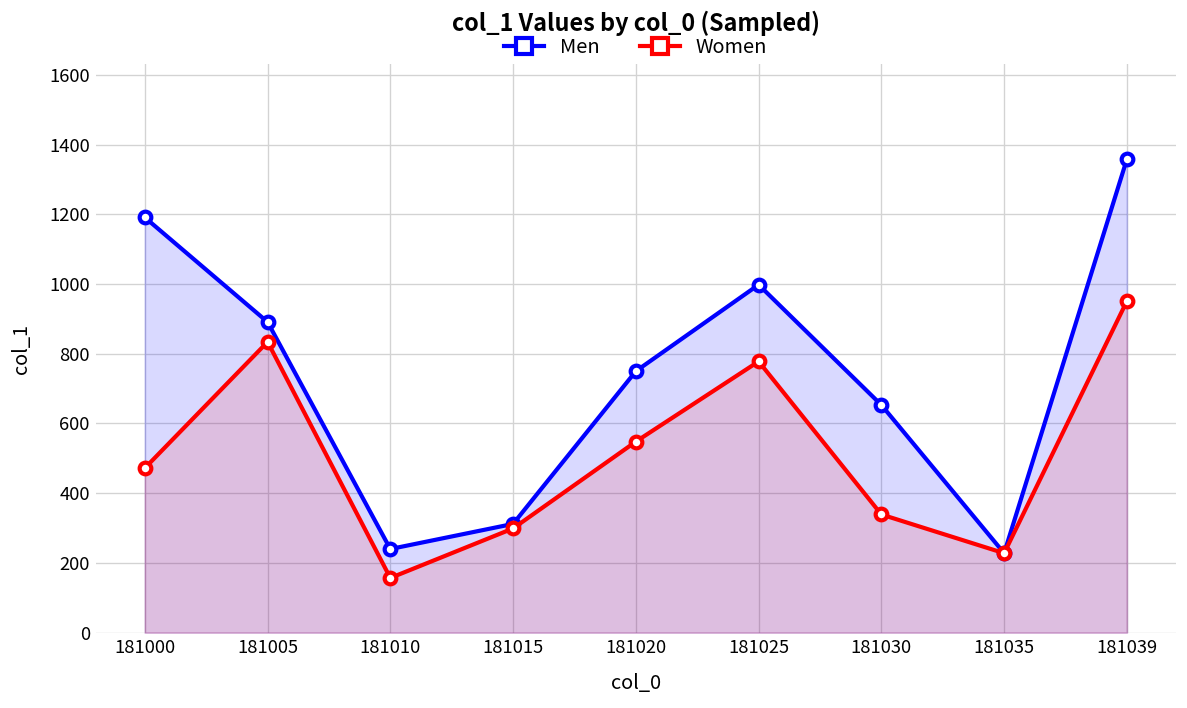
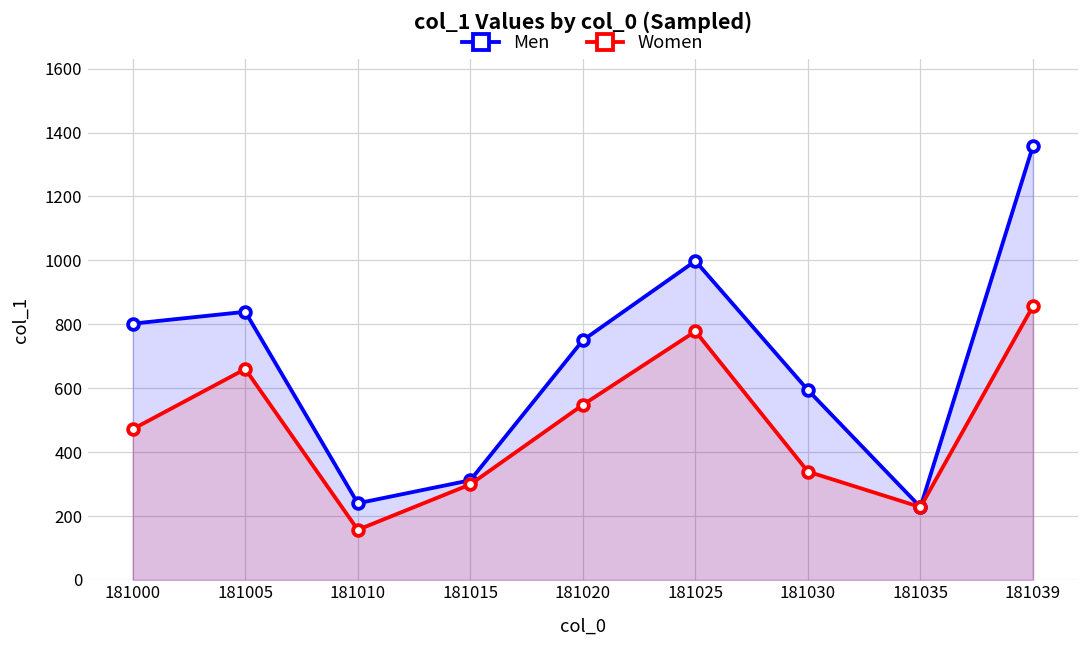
  {
    "Men": {
-     "181000": 1190,
-     "181005": 890,
+     "181000": 800,
+     "181005": 840,
      "181010": 240,
      "181015": 310,
      "181020": 750,
      "181025": 1000,
-     "181030": 650,
+     "181030": 590,
      "181039": 1360
    },
    "Women": {
      "181000": 470,
-     "181005": 830,
+     "181005": 660,
      "181010": 160,
      "181015": 300,
      "181020": 550,
      "181025": 780,
      "181030": 340,
-     "181039": 950
+     "181039": 860
    }
  }
